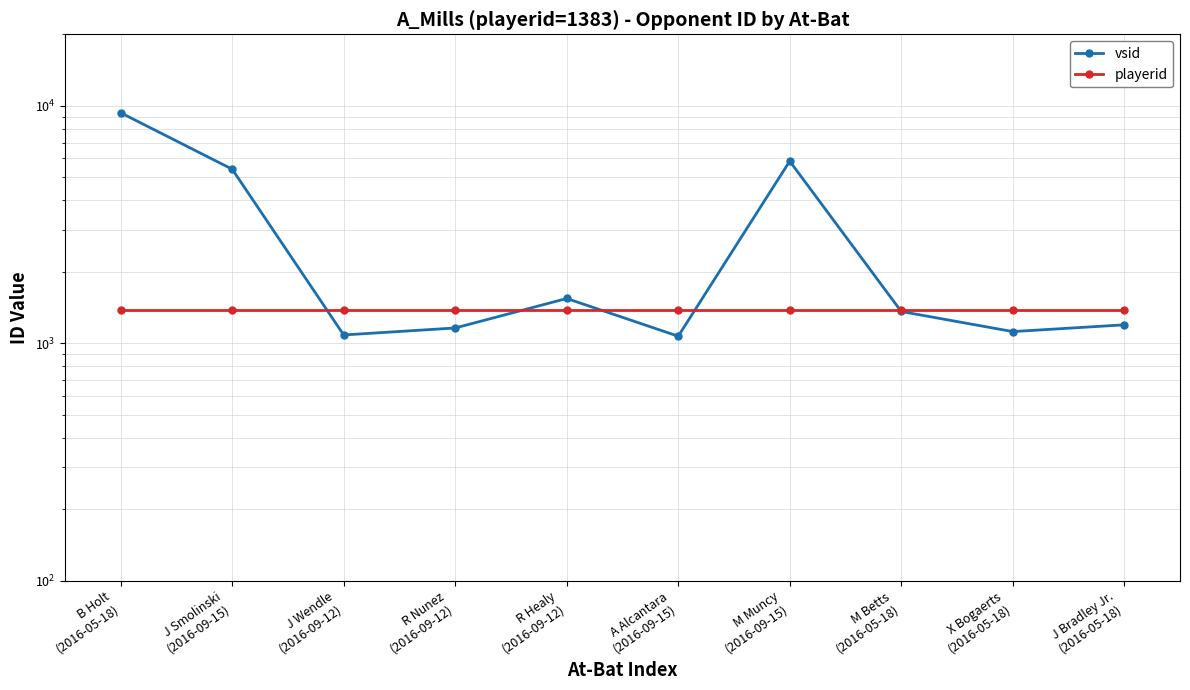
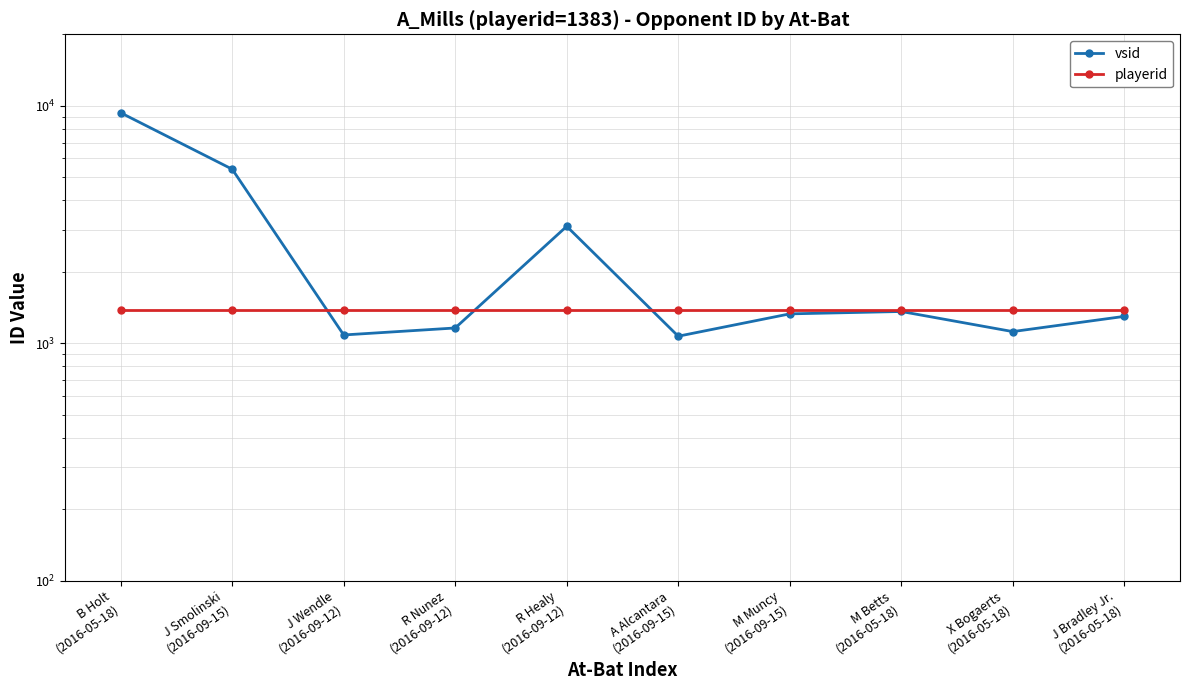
  {
    "vsid": {
      "B Holt (2016-05-18)": 9300,
      "J Smolinski (2016-09-15)": 5400,
      "J Wendle (2016-09-12)": 1100,
      "R Nunez (2016-09-12)": 1200,
-     "R Healy (2016-09-12)": 1500,
+     "R Healy (2016-09-12)": 3100,
      "A Alcantara (2016-09-15)": 1100,
-     "M Muncy (2016-09-15)": 5800,
+     "M Muncy (2016-09-15)": 1300,
      "X Bogaerts (2016-05-18)": 1100,
-     "J Bradley Jr. (2016-05-18)": 1200
+     "J Bradley Jr. (2016-05-18)": 1300
    },
    "playerid": {
      "B Holt (2016-05-18)": 1400,
      "J Smolinski (2016-09-15)": 1400,
      "J Wendle (2016-09-12)": 1400,
      "R Nunez (2016-09-12)": 1400,
      "R Healy (2016-09-12)": 1400,
      "A Alcantara (2016-09-15)": 1400,
      "M Muncy (2016-09-15)": 1400,
      "X Bogaerts (2016-05-18)": 1400,
      "J Bradley Jr. (2016-05-18)": 1400
    }
  }
